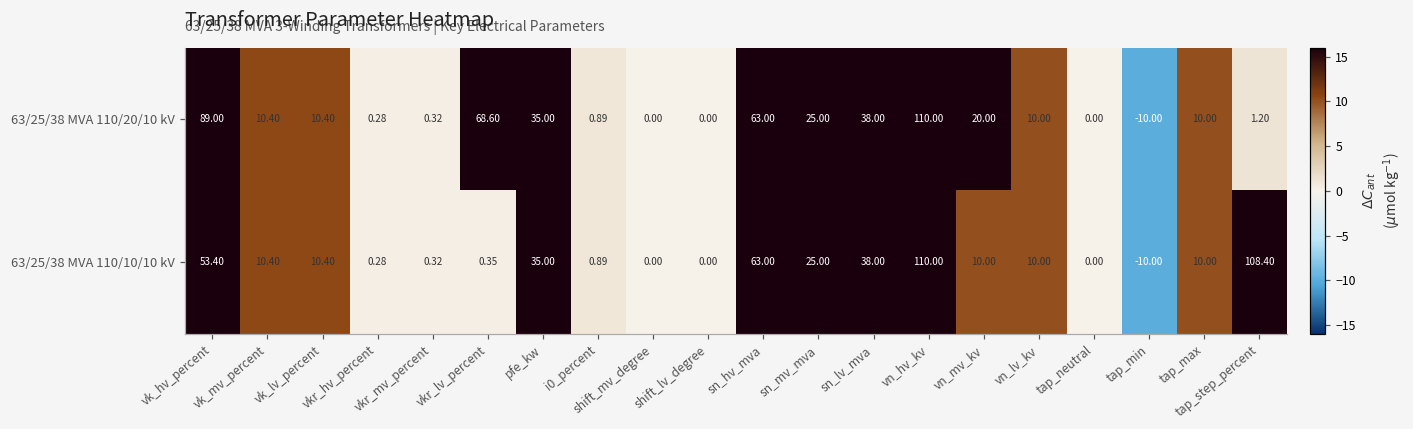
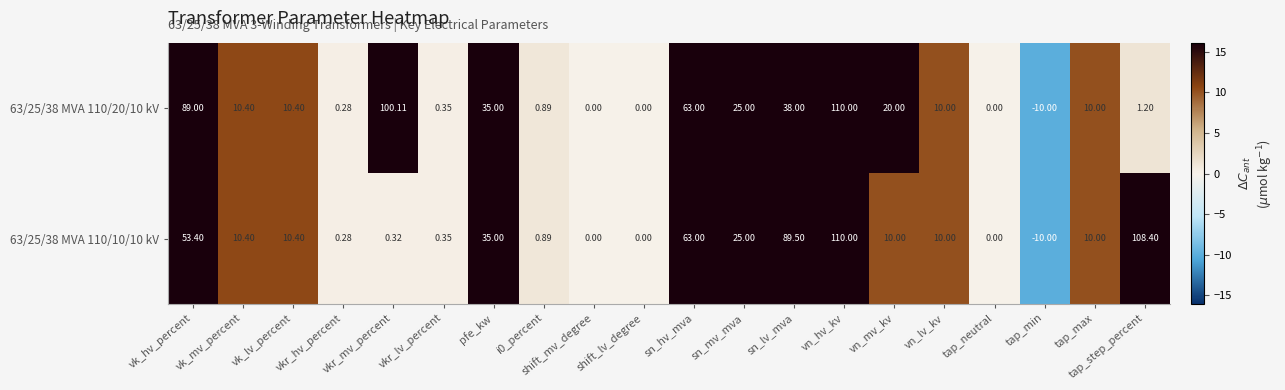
  {
    "63/25/38 MVA 110/20/10 kV": {
      "vk_hv_percent": 89.00,
      "vk_mv_percent": 10.40,
      "vk_lv_percent": 10.40,
      "vkr_hv_percent": 0.28,
-     "vkr_mv_percent": 0.32,
-     "vkr_lv_percent": 68.60,
+     "vkr_mv_percent": 100.11,
+     "vkr_lv_percent": 0.35,
      "pfe_kw": 35.00,
      "i0_percent": 0.89,
      "shift_mv_degree": 0.00,
      "shift_lv_degree": 0.00,
      "sn_hv_mva": 63.00,
      "sn_mv_mva": 25.00,
      "sn_lv_mva": 38.00,
      "vn_hv_kv": 110.00,
      "vn_mv_kv": 20.00,
      "vn_lv_kv": 10.00,
      "tap_neutral": 0.00,
      "tap_min": -10.00,
      "tap_max": 10.00,
      "tap_step_percent": 1.20
    },
    "63/25/38 MVA 110/10/10 kV": {
      "vk_hv_percent": 53.40,
      "vk_mv_percent": 10.40,
      "vk_lv_percent": 10.40,
      "vkr_hv_percent": 0.28,
      "vkr_mv_percent": 0.32,
      "vkr_lv_percent": 0.35,
      "pfe_kw": 35.00,
      "i0_percent": 0.89,
      "shift_mv_degree": 0.00,
      "shift_lv_degree": 0.00,
      "sn_hv_mva": 63.00,
      "sn_mv_mva": 25.00,
-     "sn_lv_mva": 38.00,
+     "sn_lv_mva": 89.50,
      "vn_hv_kv": 110.00,
      "vn_mv_kv": 10.00,
      "vn_lv_kv": 10.00,
      "tap_neutral": 0.00,
      "tap_min": -10.00,
      "tap_max": 10.00,
      "tap_step_percent": 108.40
    }
  }
